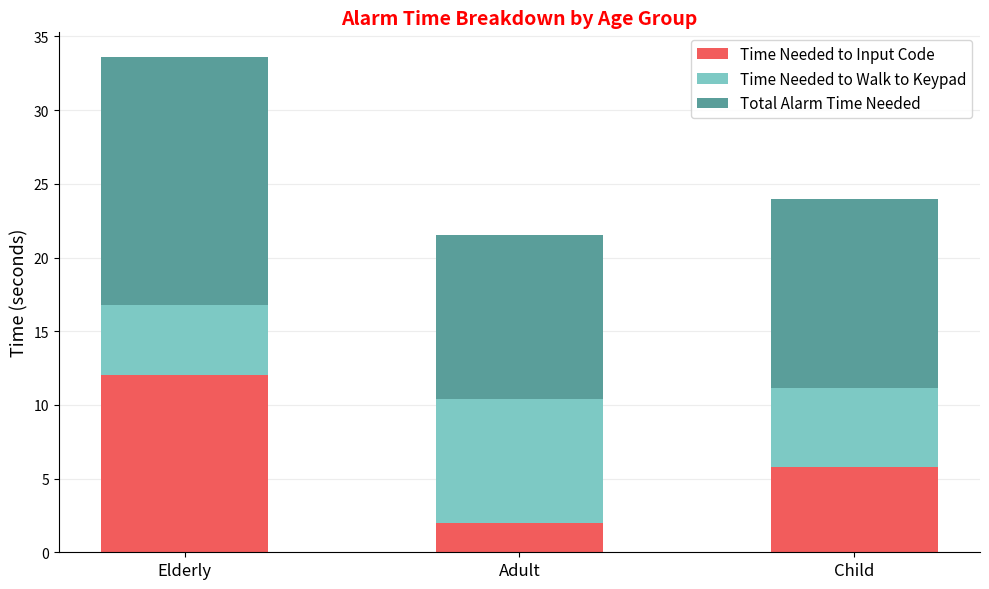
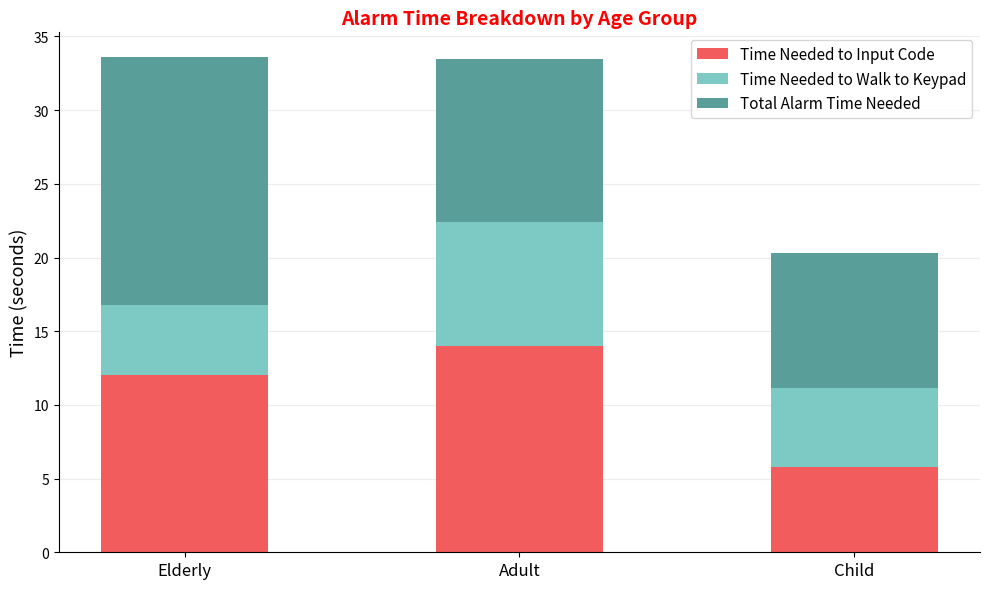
  {
    "Time Needed to Input Code": {
      "Elderly": 12,
-     "Adult": 2,
+     "Adult": 14,
      "Child": 5.8
    },
    "Time Needed to Walk to Keypad": {
      "Elderly": 4.8,
      "Adult": 8.4,
      "Child": 5.4
    },
    "Total Alarm Time Needed": {
      "Elderly": 16.8,
      "Adult": 11.1,
-     "Child": 12.8
+     "Child": 9.2
    }
  }
